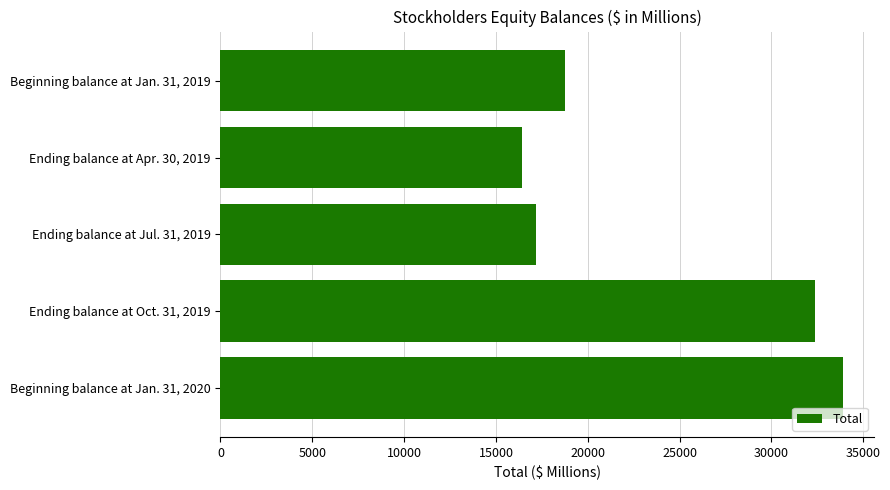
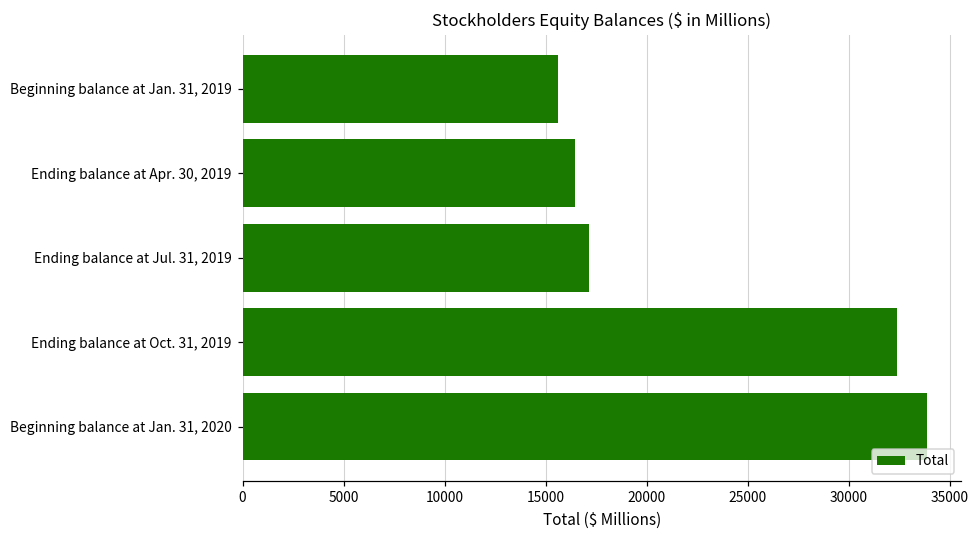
  {
-   "Beginning balance at Jan. 31, 2019": 18800,
+   "Beginning balance at Jan. 31, 2019": 15600,
    "Ending balance at Apr. 30, 2019": 16400,
    "Ending balance at Jul. 31, 2019": 17200,
    "Ending balance at Oct. 31, 2019": 32400,
    "Beginning balance at Jan. 31, 2020": 33900
  }
